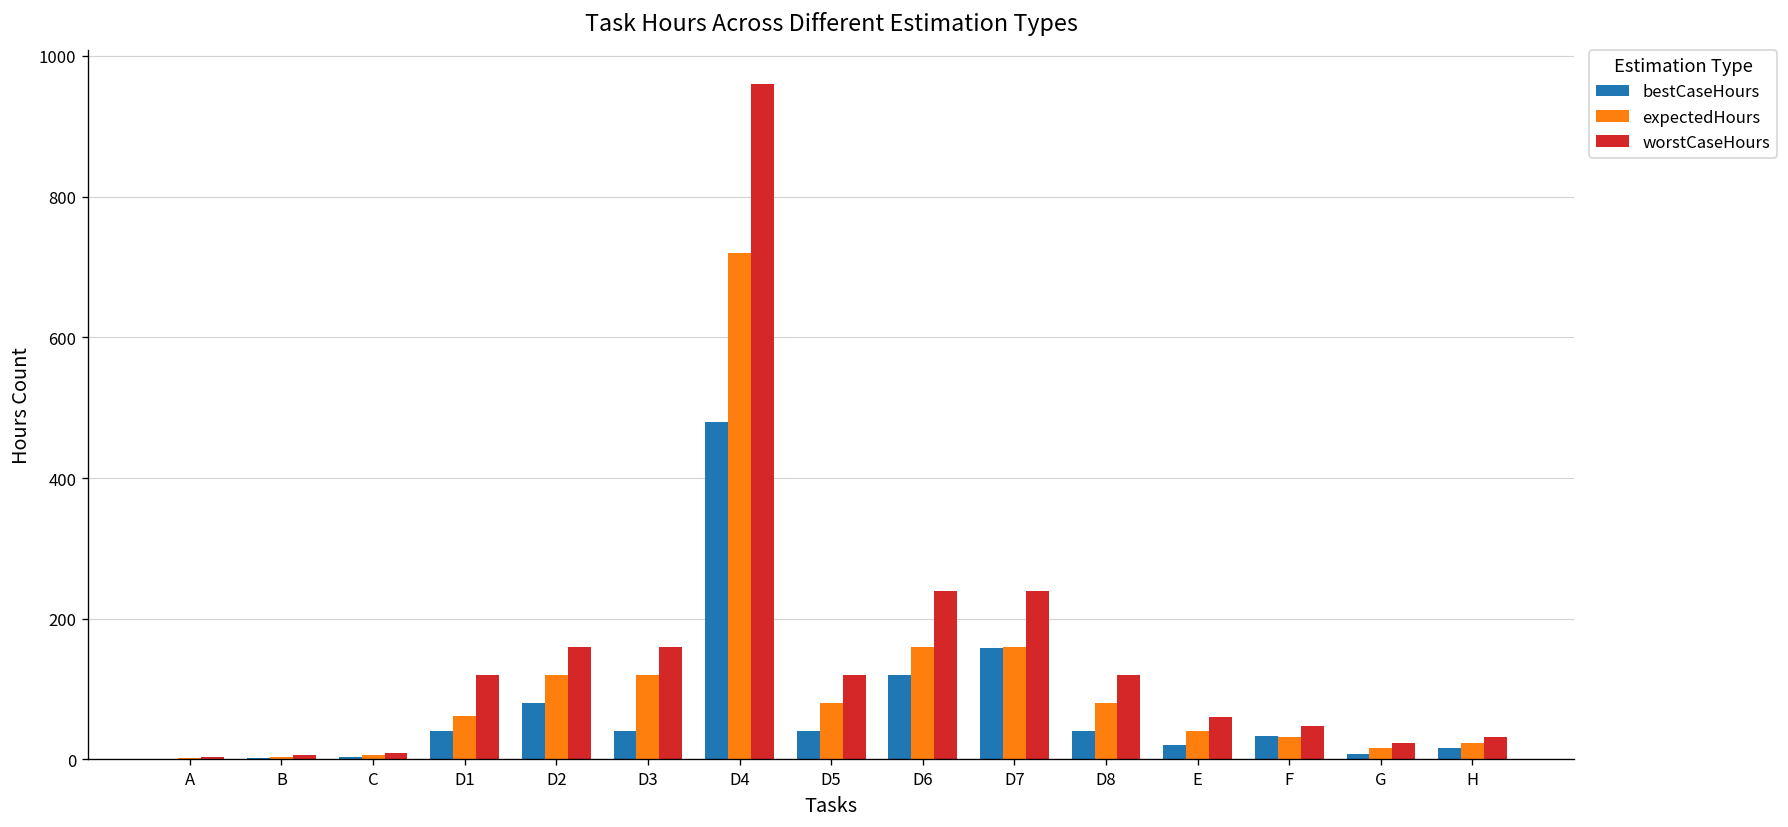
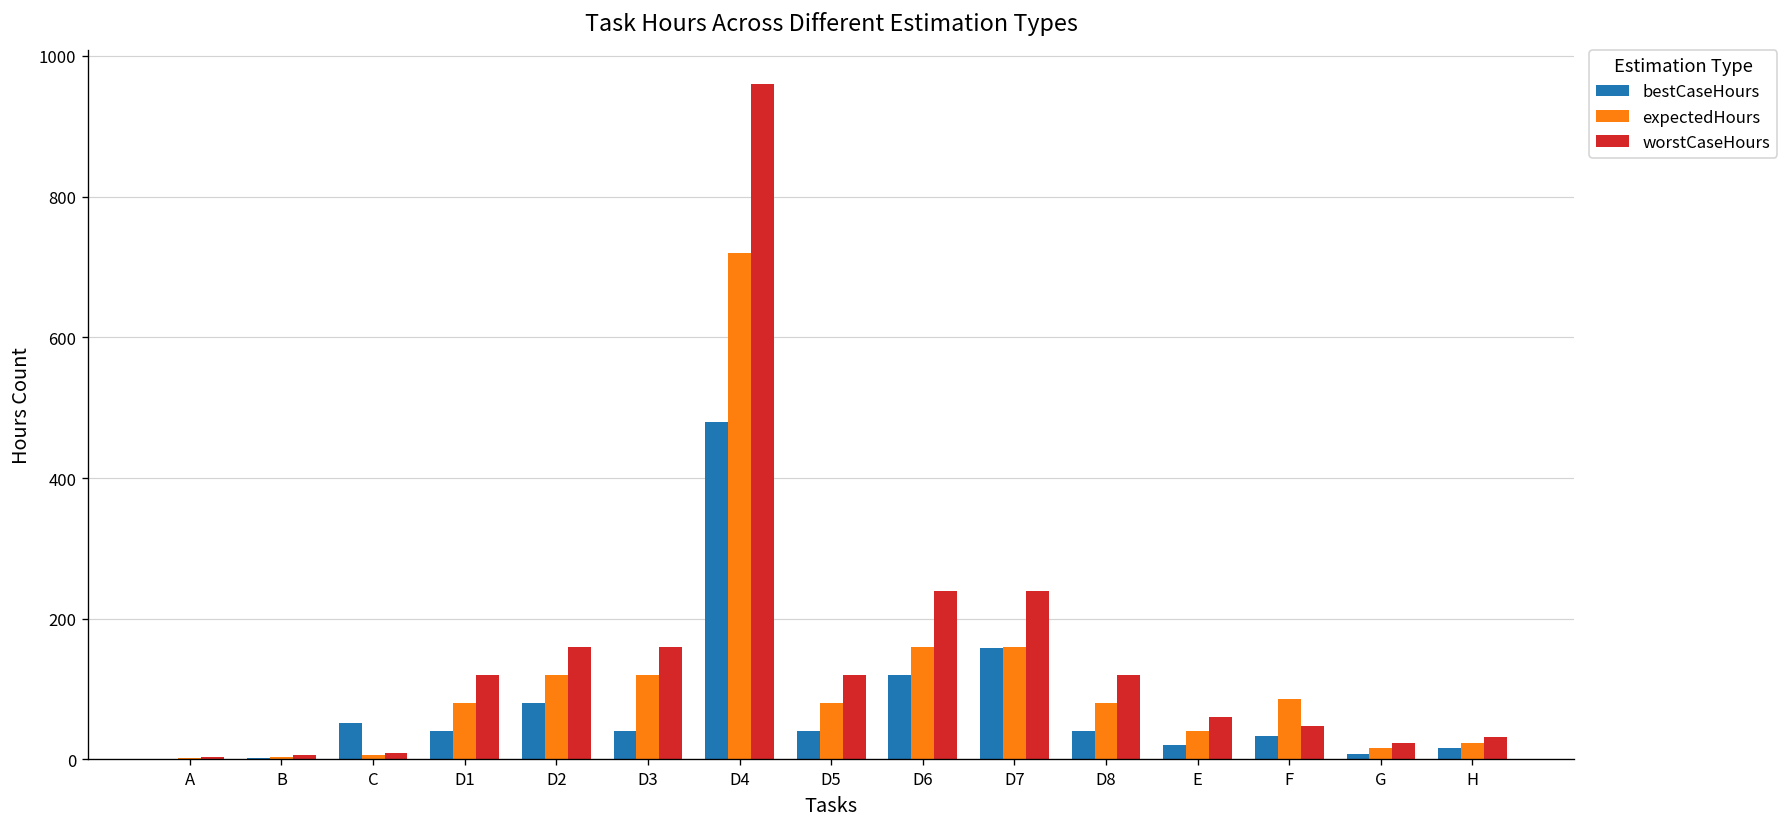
  {
    "bestCaseHours": {
-     "C": 0,
+     "C": 50,
      "D1": 40,
      "D2": 80,
      "D3": 40,
      "D4": 480,
      "D5": 40,
      "D6": 120,
      "D7": 160,
      "D8": 40,
      "E": 20,
      "F": 30,
      "G": 10,
      "H": 20
    },
    "expectedHours": {
      "C": 10,
-     "D1": 60,
+     "D1": 80,
      "D2": 120,
      "D3": 120,
      "D4": 720,
      "D5": 80,
      "D6": 160,
      "D7": 160,
      "D8": 80,
      "E": 40,
-     "F": 30,
+     "F": 90,
      "G": 20,
      "H": 20
    },
    "worstCaseHours": {
      "B": 10,
      "C": 10,
      "D1": 120,
      "D2": 160,
      "D3": 160,
      "D4": 960,
      "D5": 120,
      "D6": 240,
      "D7": 240,
      "D8": 120,
      "E": 60,
      "F": 50,
      "G": 20,
      "H": 30
    }
  }
